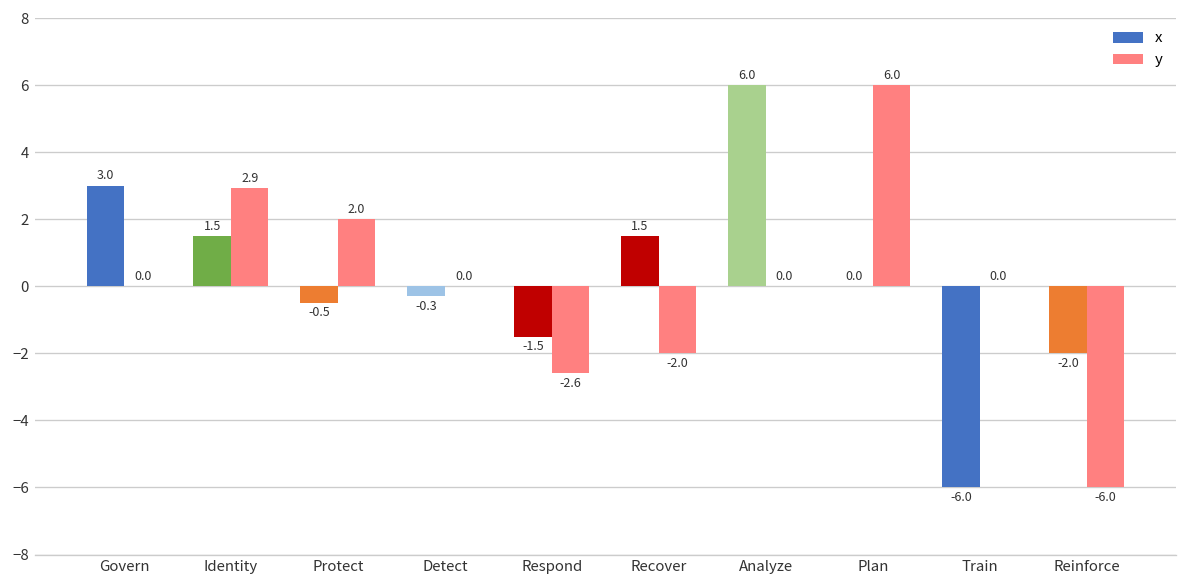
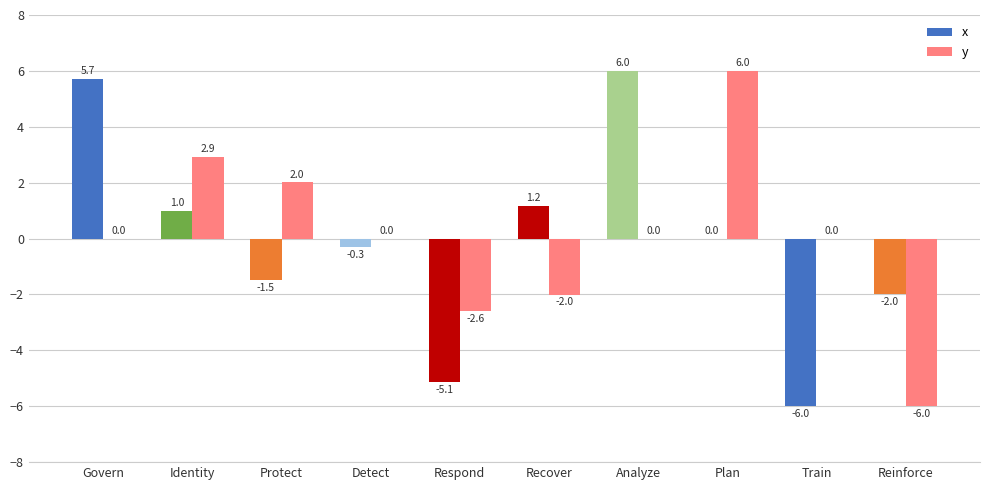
  {
    "x": {
-     "Govern": 3.0,
-     "Identity": 1.5,
-     "Protect": -0.5,
+     "Govern": 5.7,
+     "Identity": 1.0,
+     "Protect": -1.5,
      "Detect": -0.3,
-     "Respond": -1.5,
-     "Recover": 1.5,
+     "Respond": -5.1,
+     "Recover": 1.2,
      "Analyze": 6.0,
      "Plan": 0.0,
      "Train": -6.0,
      "Reinforce": -2.0
    },
    "y": {
      "Govern": 0.0,
      "Identity": 2.9,
      "Protect": 2.0,
      "Detect": 0.0,
      "Respond": -2.6,
      "Recover": -2.0,
      "Analyze": 0.0,
      "Plan": 6.0,
      "Train": 0.0,
      "Reinforce": -6.0
    }
  }
